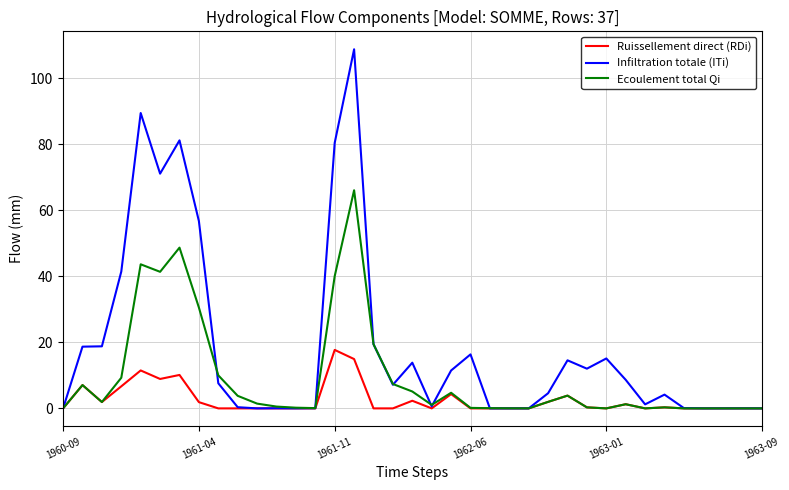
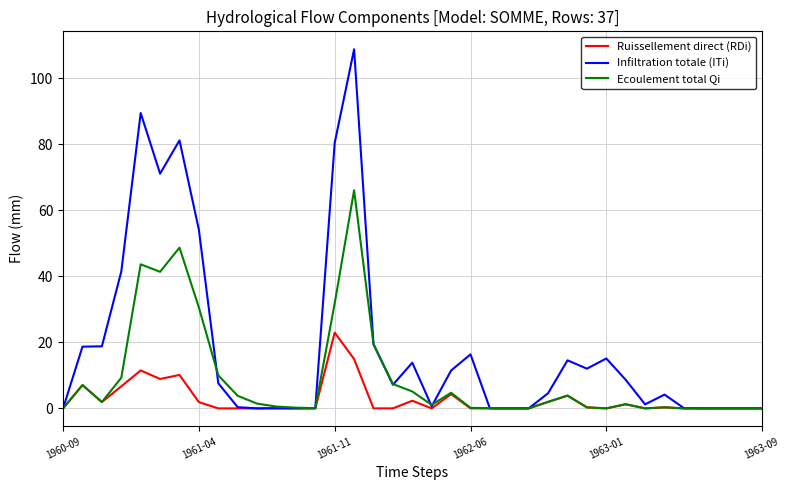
  {
    "Ruissellement direct (RDi)": {
      "1961-04": 2,
-     "1961-11": 18
+     "1961-11": 23
    },
    "Infiltration totale (ITi)": {
-     "1961-04": 57,
+     "1961-04": 54,
      "1961-11": 80,
      "1962-06": 16,
      "1963-01": 15
    },
    "Ecoulement total Qi": {
      "1961-04": 31,
-     "1961-11": 40
+     "1961-11": 32
    }
  }
